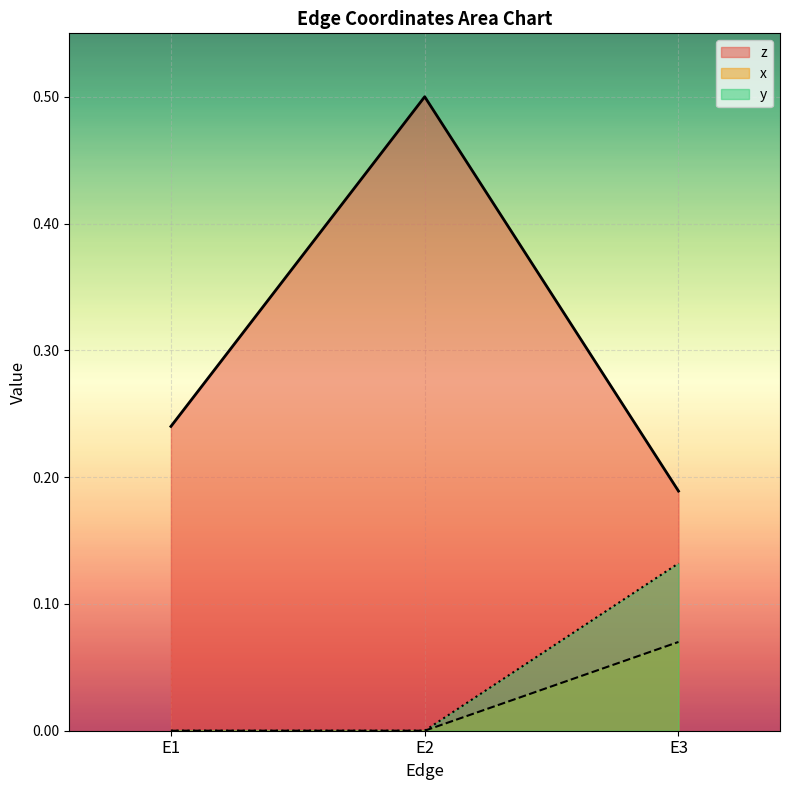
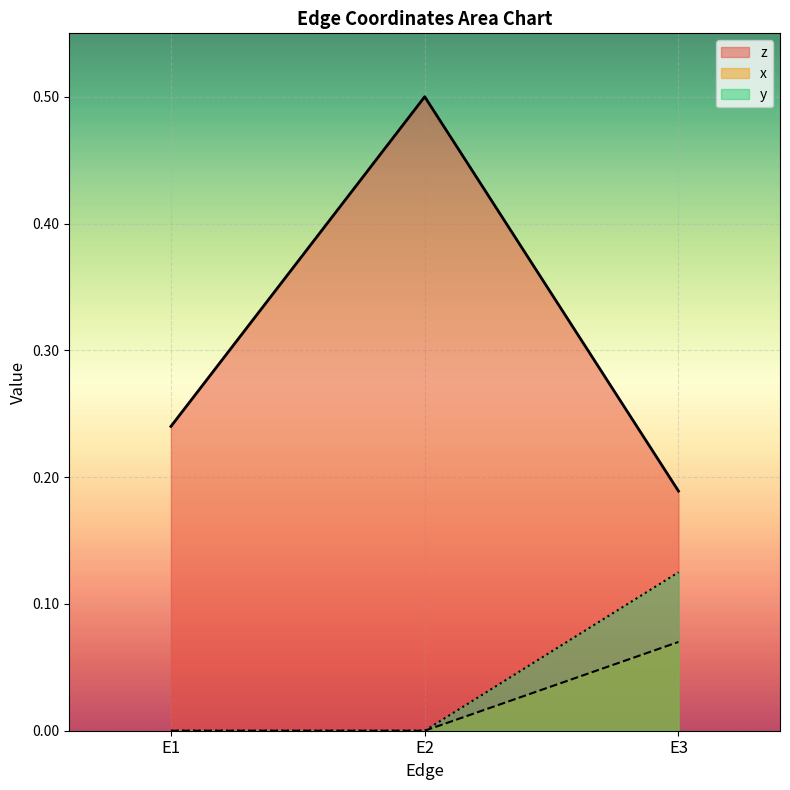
  {
    "z": {
      "E1": 0.240,
      "E2": 0.500,
      "E3": 0.189
    },
    "x": {
      "E3": 0.070
    },
    "y": {
-     "E3": 0.132
+     "E3": 0.125
    }
  }
